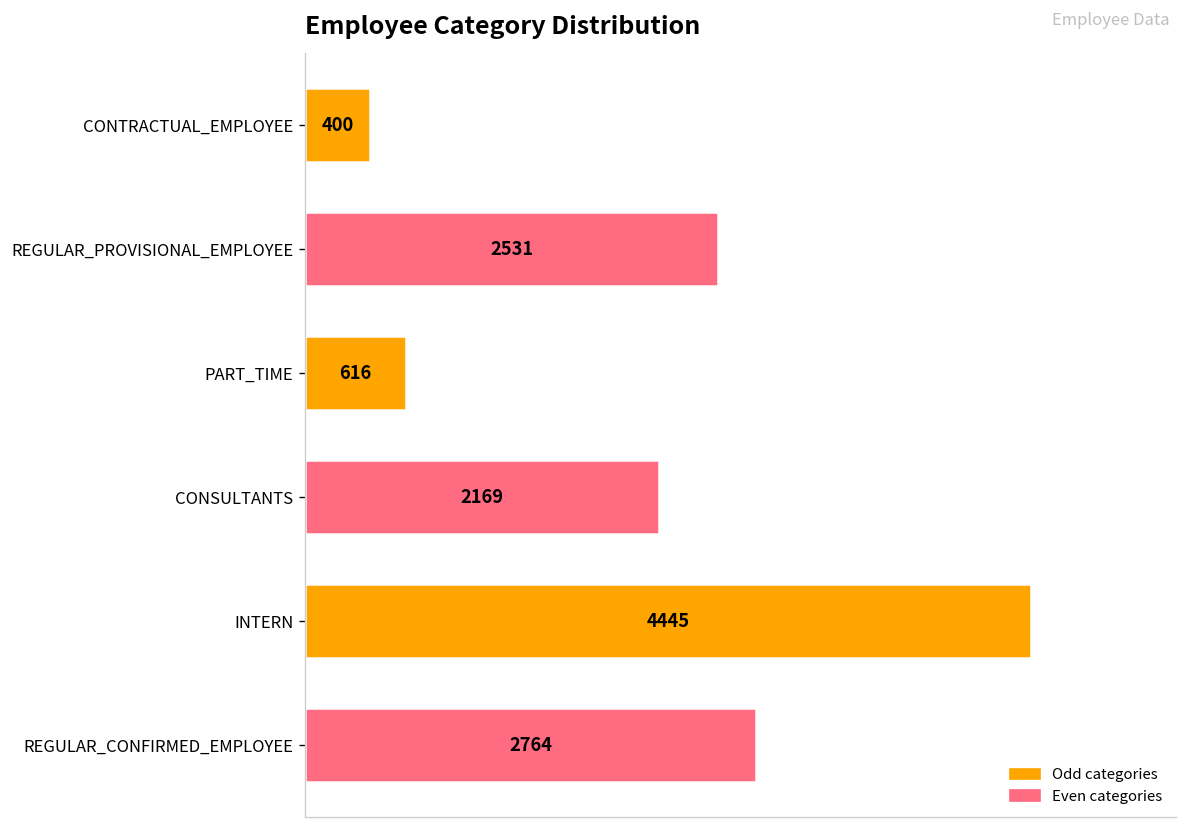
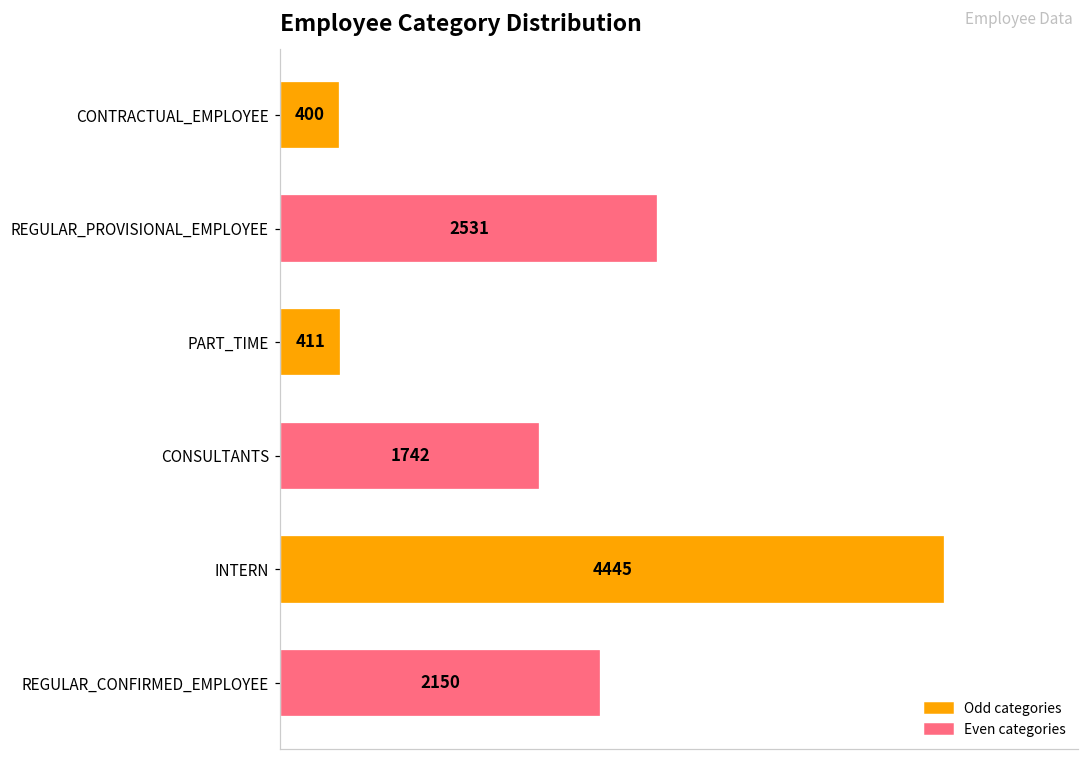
  {
    "CONTRACTUAL_EMPLOYEE": 400,
    "REGULAR_PROVISIONAL_EMPLOYEE": 2531,
-   "PART_TIME": 616,
-   "CONSULTANTS": 2169,
+   "PART_TIME": 411,
+   "CONSULTANTS": 1742,
    "INTERN": 4445,
-   "REGULAR_CONFIRMED_EMPLOYEE": 2764
+   "REGULAR_CONFIRMED_EMPLOYEE": 2150
  }
